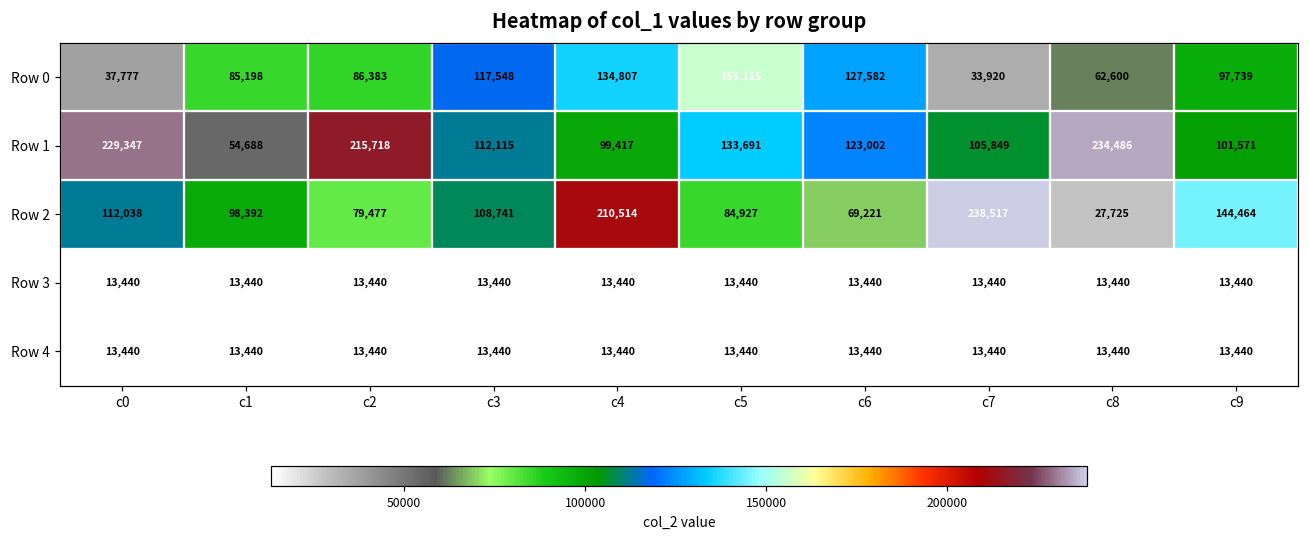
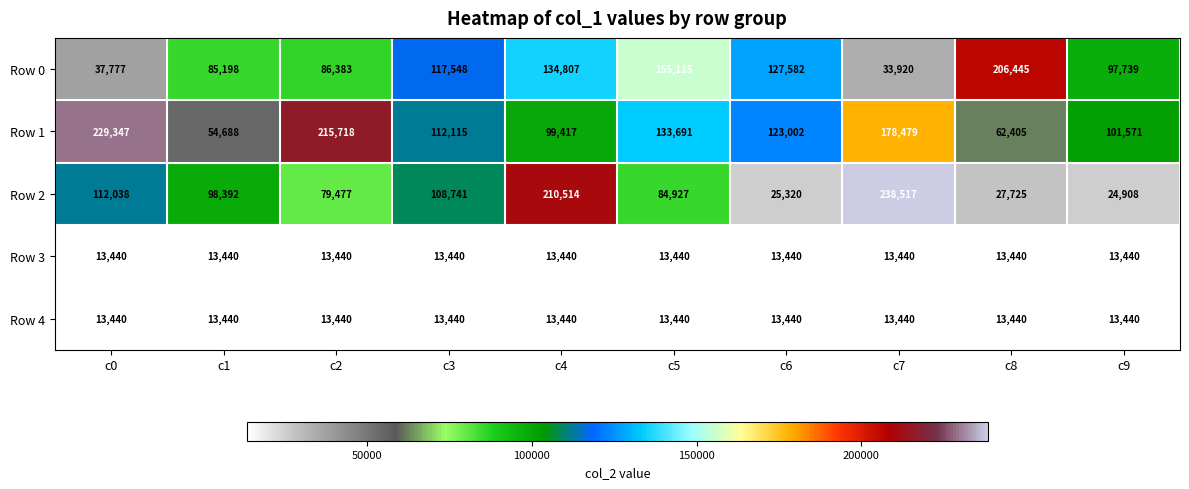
  {
    "Row 0": {
      "c0": "37,777",
      "c1": "85,198",
      "c2": "86,383",
      "c3": "117,548",
      "c4": "134,807",
      "c5": "155,115",
      "c6": "127,582",
      "c7": "33,920",
-     "c8": "62,600",
+     "c8": "206,445",
      "c9": "97,739"
    },
    "Row 1": {
      "c0": "229,347",
      "c1": "54,688",
      "c2": "215,718",
      "c3": "112,115",
      "c4": "99,417",
      "c5": "133,691",
      "c6": "123,002",
-     "c7": "105,849",
-     "c8": "234,486",
+     "c7": "178,479",
+     "c8": "62,405",
      "c9": "101,571"
    },
    "Row 2": {
      "c0": "112,038",
      "c1": "98,392",
      "c2": "79,477",
      "c3": "108,741",
      "c4": "210,514",
      "c5": "84,927",
-     "c6": "69,221",
+     "c6": "25,320",
      "c7": "238,517",
      "c8": "27,725",
-     "c9": "144,464"
+     "c9": "24,908"
    },
    "Row 3": {
      "c0": "13,440",
      "c1": "13,440",
      "c2": "13,440",
      "c3": "13,440",
      "c4": "13,440",
      "c5": "13,440",
      "c6": "13,440",
      "c7": "13,440",
      "c8": "13,440",
      "c9": "13,440"
    },
    "Row 4": {
      "c0": "13,440",
      "c1": "13,440",
      "c2": "13,440",
      "c3": "13,440",
      "c4": "13,440",
      "c5": "13,440",
      "c6": "13,440",
      "c7": "13,440",
      "c8": "13,440",
      "c9": "13,440"
    }
  }
